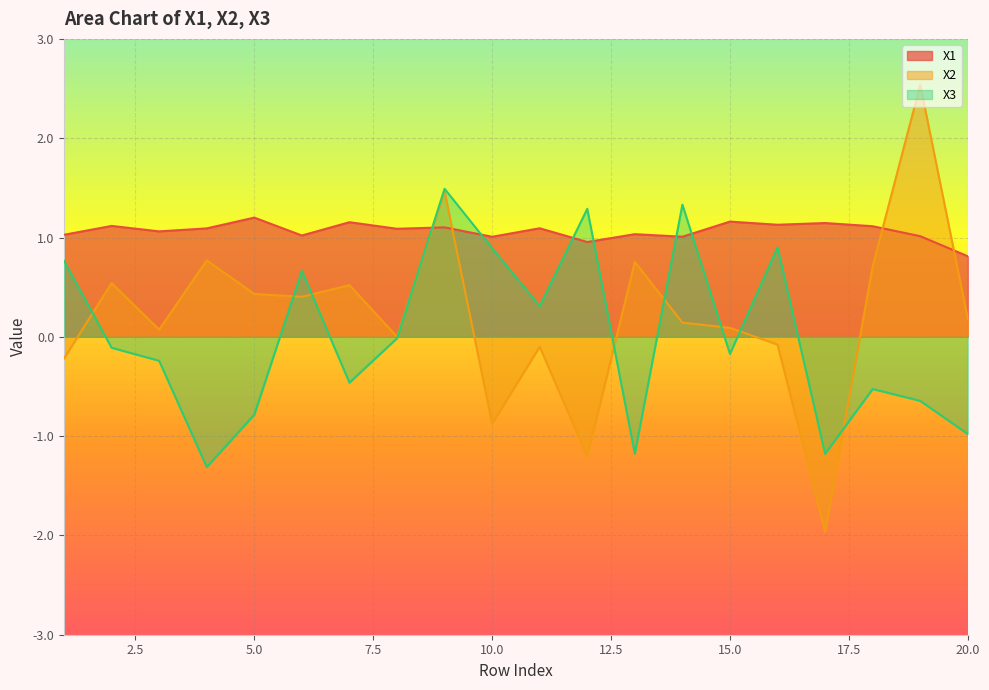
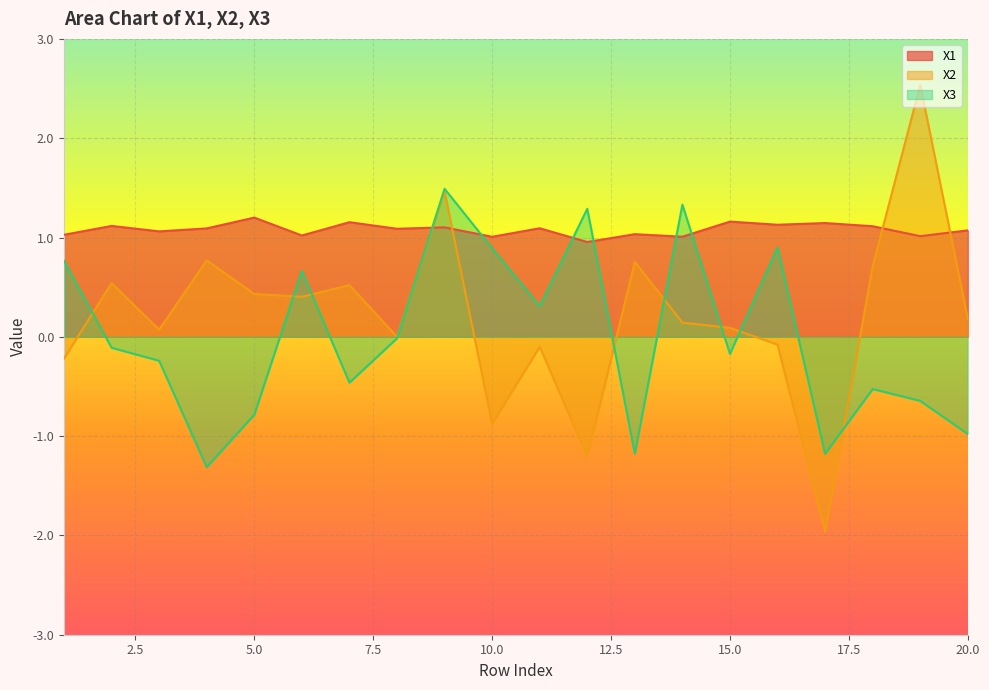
  {
    "X1": {
      "5.0": 1.2,
      "10.0": 1.0,
      "15.0": 1.2,
-     "20.0": 0.8
+     "20.0": 1.1
    }
  }
